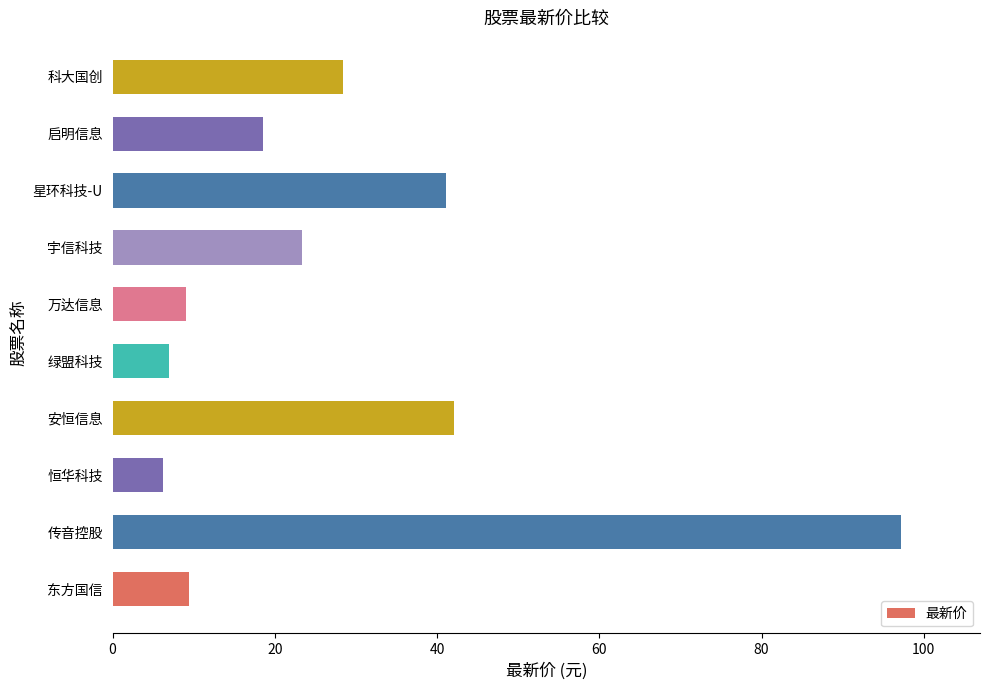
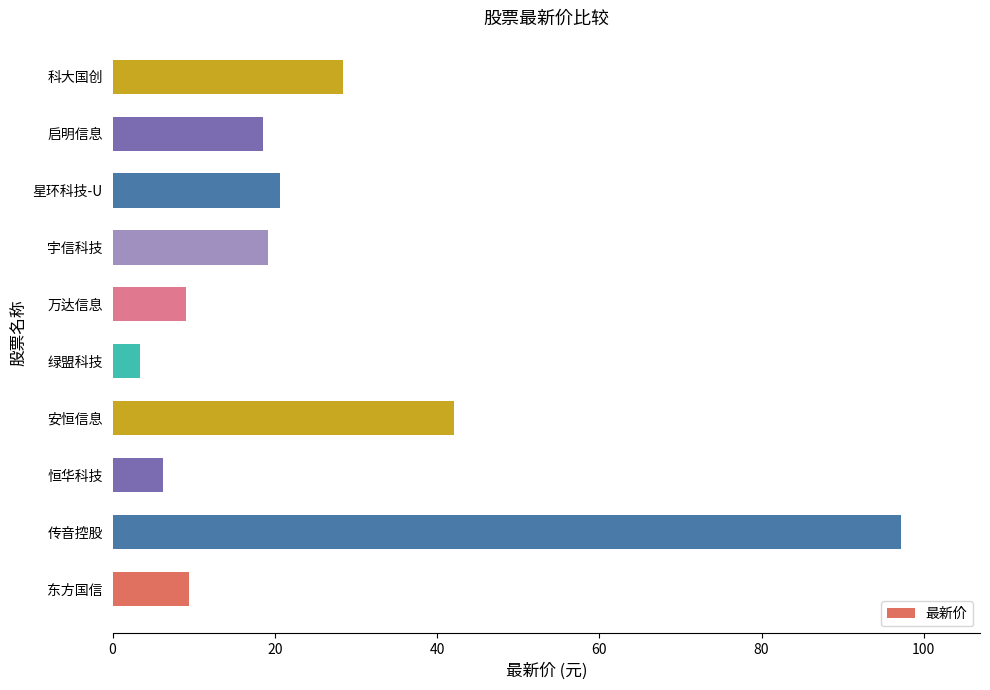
  {
    "科大国创": 28,
    "启明信息": 19,
-   "星环科技-U": 41,
-   "宇信科技": 23,
+   "星环科技-U": 21,
+   "宇信科技": 19,
    "万达信息": 9,
-   "绿盟科技": 7,
+   "绿盟科技": 3,
    "安恒信息": 42,
    "恒华科技": 6,
    "传音控股": 97,
    "东方国信": 9
  }
